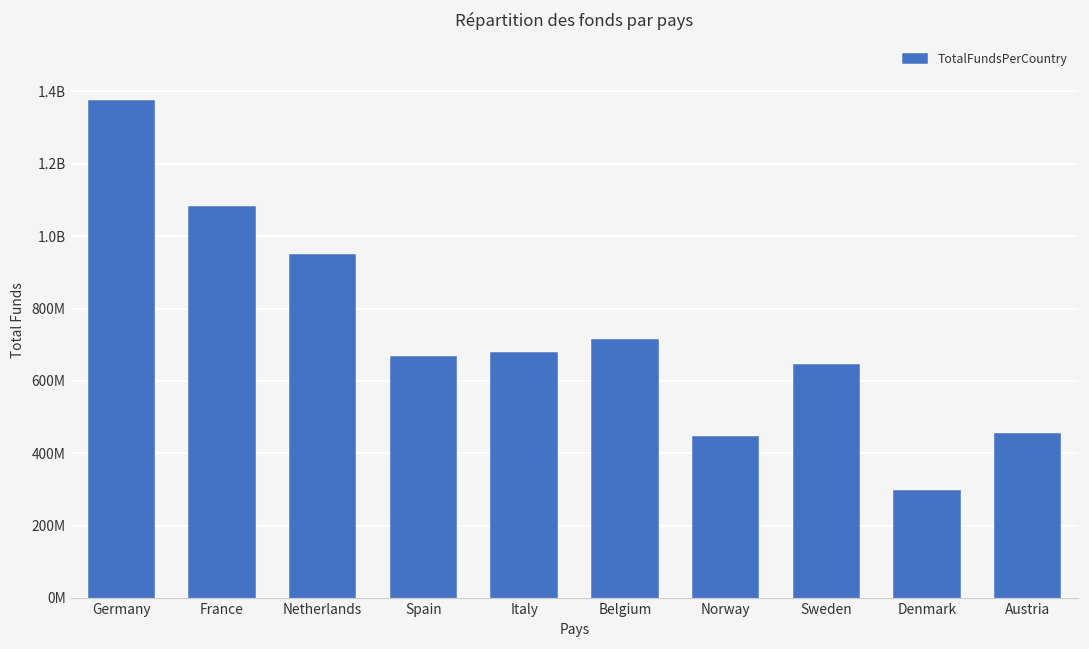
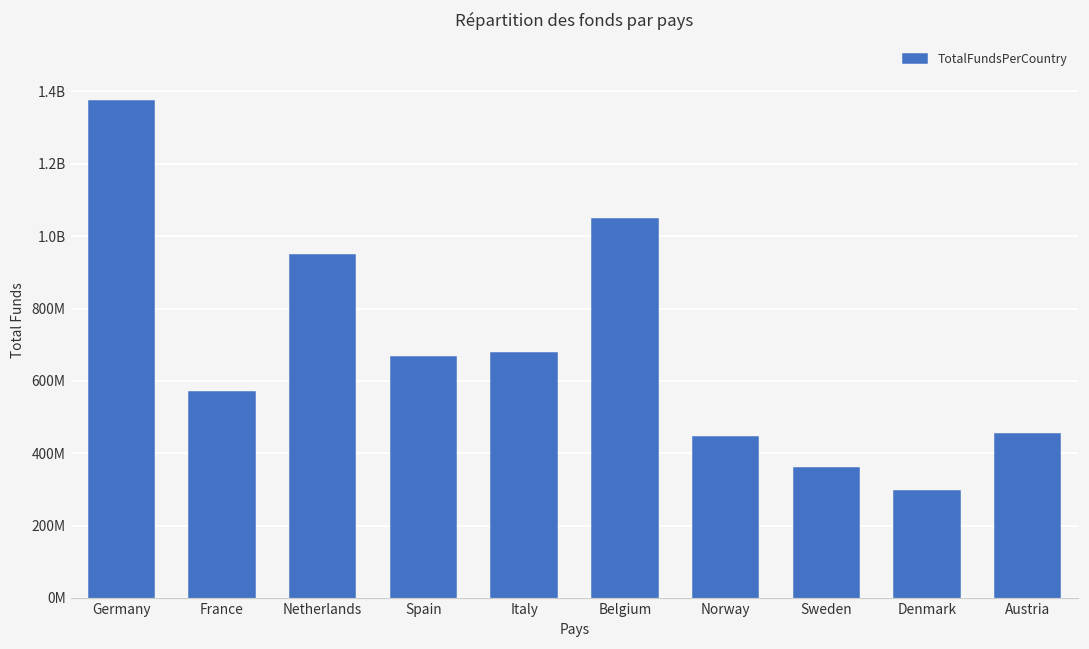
  {
    "Germany": 1370000000,
-   "France": 1080000000,
+   "France": 570000000,
    "Netherlands": 950000000,
    "Spain": 670000000,
    "Italy": 680000000,
-   "Belgium": 710000000,
+   "Belgium": 1050000000,
    "Norway": 440000000,
-   "Sweden": 640000000,
+   "Sweden": 360000000,
    "Denmark": 300000000,
    "Austria": 450000000
  }
